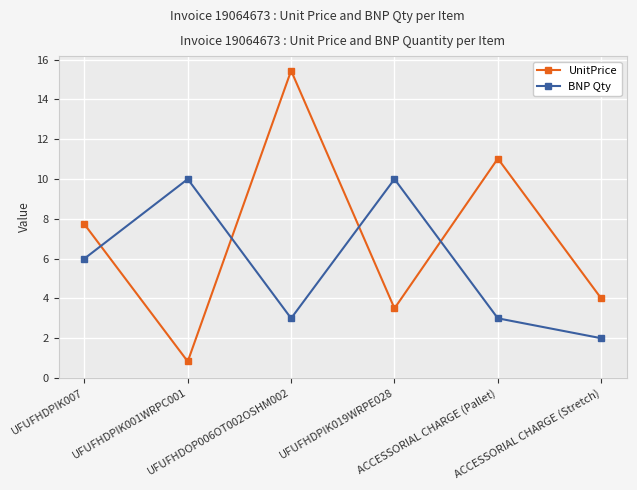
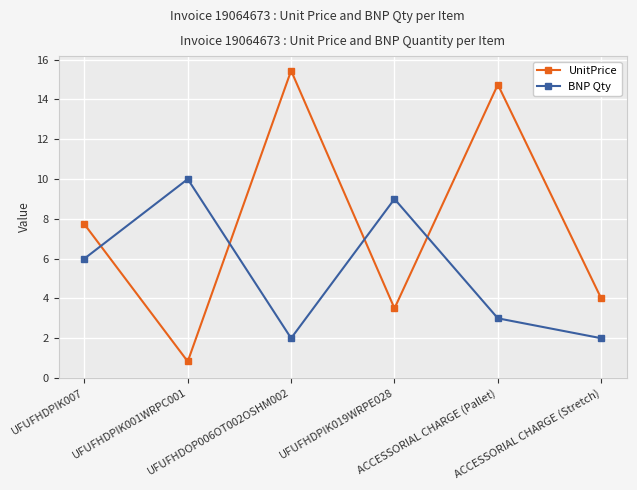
  {
    "UnitPrice": {
      "UFUFHDPIK007": 7.7,
      "UFUFHDPIK001WRPC001": 0.8,
      "UFUFHDOP006OT002OSHM002": 15.5,
      "UFUFHDPIK019WRPE028": 3.5,
-     "ACCESSORIAL CHARGE (Pallet)": 11.0,
+     "ACCESSORIAL CHARGE (Pallet)": 14.8,
      "ACCESSORIAL CHARGE (Stretch)": 4.0
    },
    "BNP Qty": {
      "UFUFHDPIK007": 6,
      "UFUFHDPIK001WRPC001": 10,
-     "UFUFHDOP006OT002OSHM002": 3,
-     "UFUFHDPIK019WRPE028": 10,
+     "UFUFHDOP006OT002OSHM002": 2,
+     "UFUFHDPIK019WRPE028": 9,
      "ACCESSORIAL CHARGE (Pallet)": 3,
      "ACCESSORIAL CHARGE (Stretch)": 2
    }
  }
